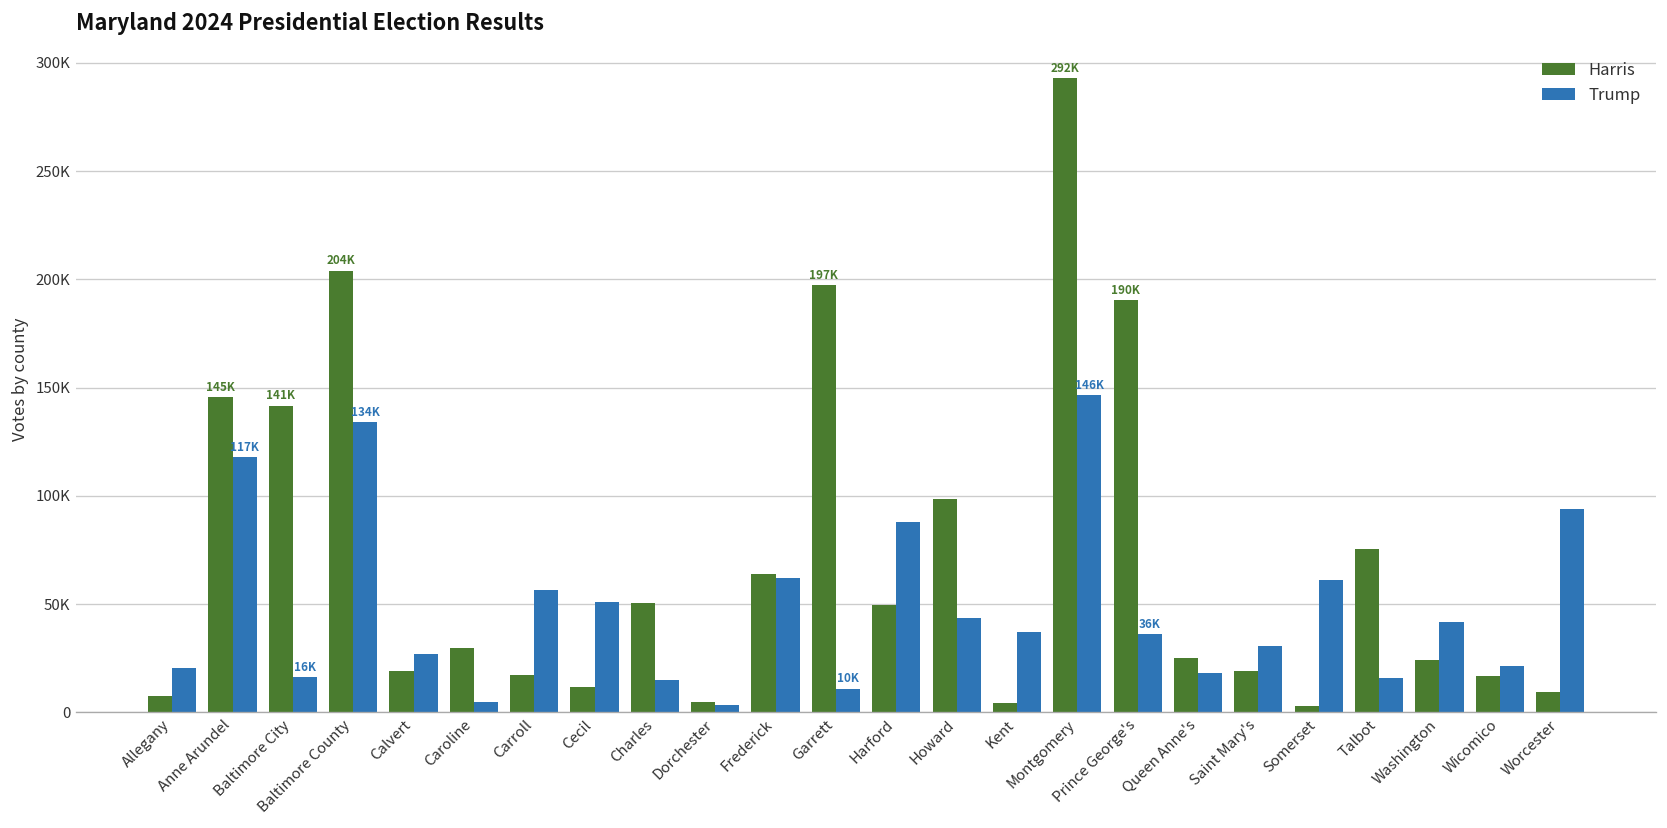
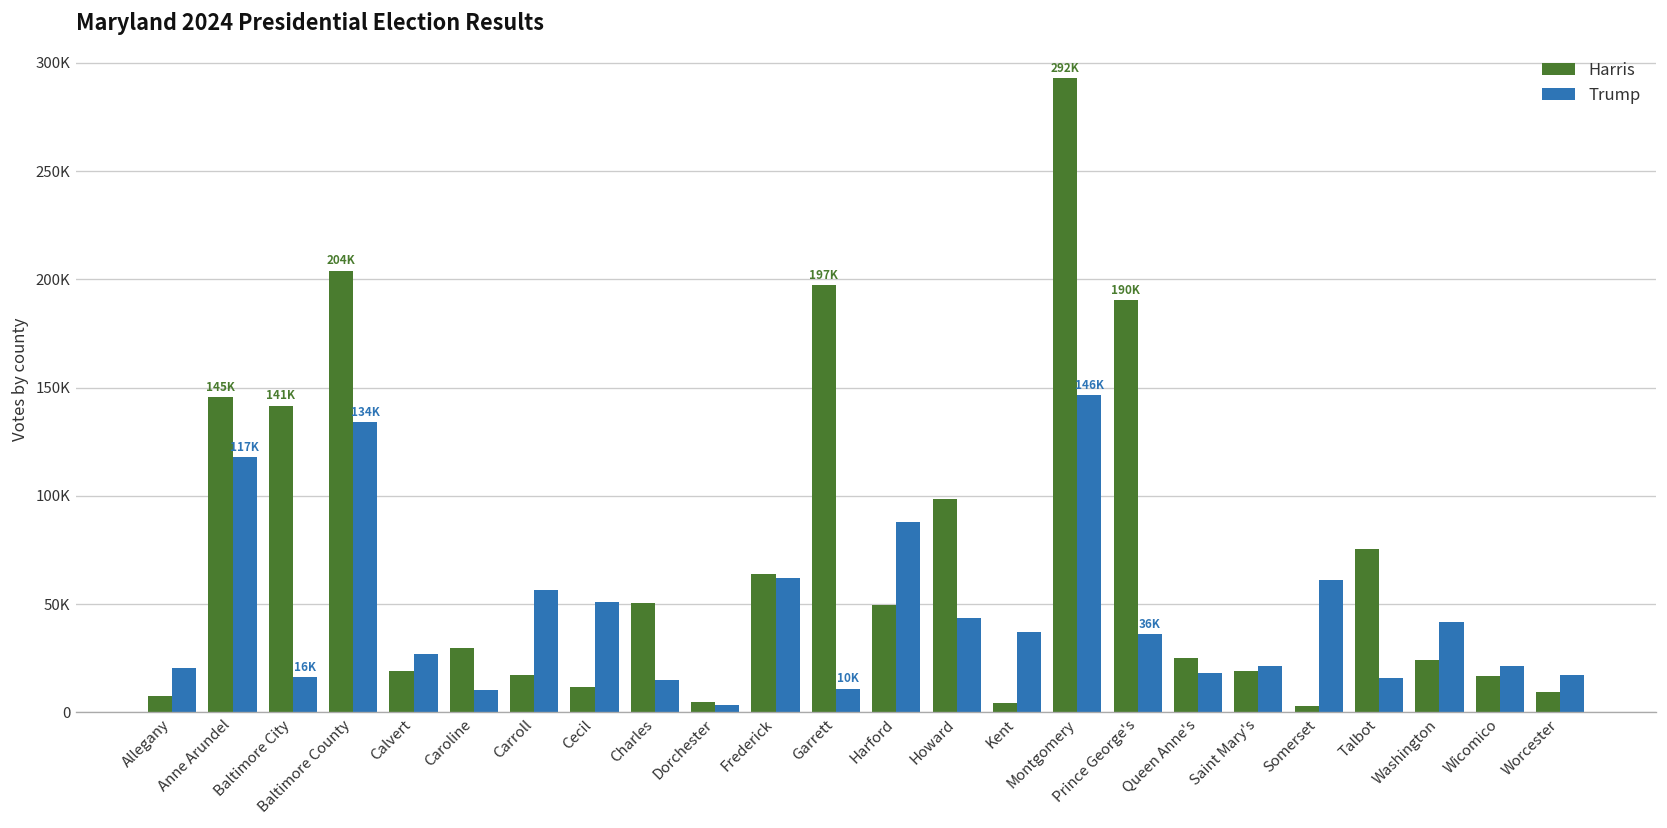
  {
    "Harris": {
      "Baltimore County": "204K",
      "Garrett": "197K",
      "Prince George's": "190K"
    },
    "Trump": {
      "Allegany": "20000",
      "Calvert": "27000",
-     "Caroline": "5000",
+     "Caroline": "10000",
      "Carroll": "56000",
      "Cecil": "51000",
      "Charles": "15000",
      "Dorchester": "3000",
      "Frederick": "62000",
      "Harford": "88000",
      "Howard": "44000",
      "Kent": "37000",
      "Queen Anne's": "18000",
-     "Saint Mary's": "31000",
+     "Saint Mary's": "21000",
      "Somerset": "61000",
      "Talbot": "16000",
      "Washington": "42000",
      "Wicomico": "22000",
-     "Worcester": "94000"
+     "Worcester": "17000"
    }
  }
